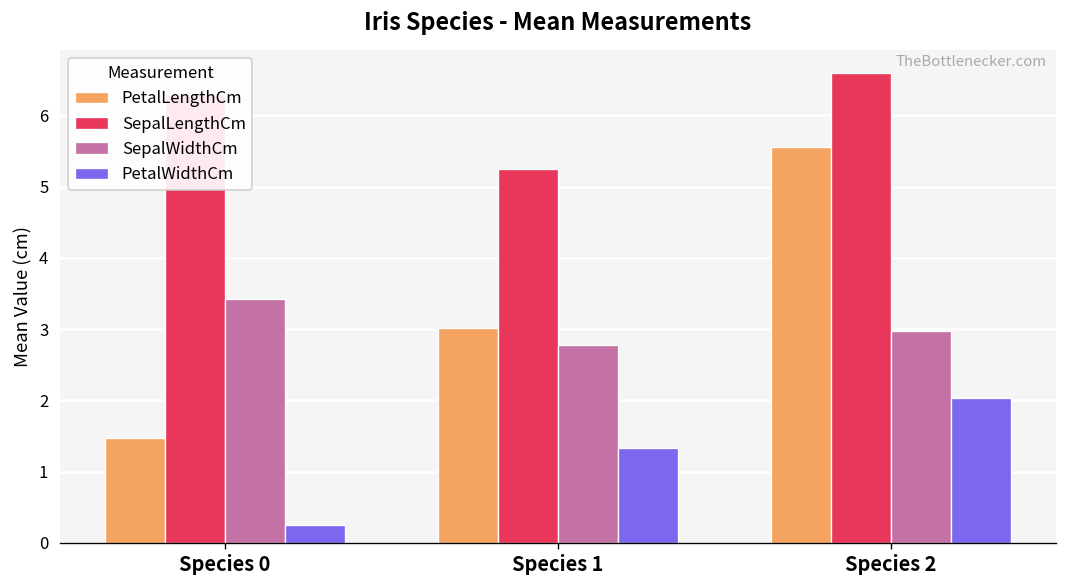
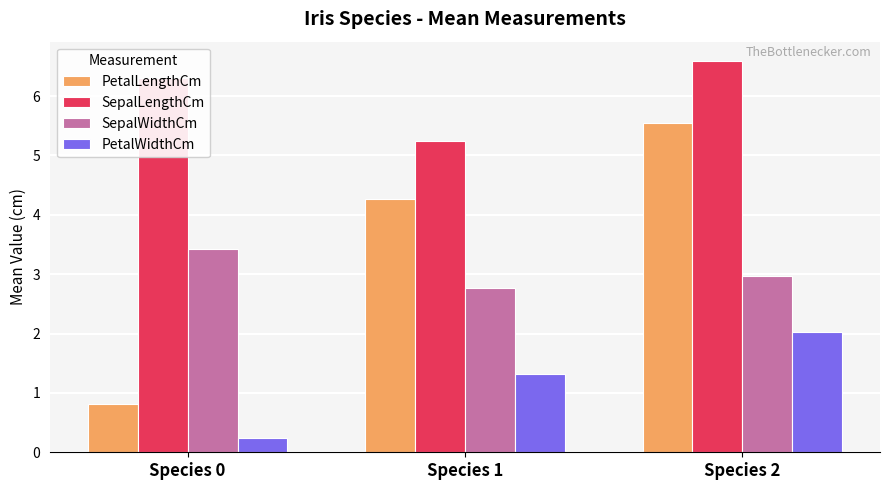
  {
    "PetalLengthCm": {
-     "Species 0": 1.5,
-     "Species 1": 3.0,
+     "Species 0": 0.8,
+     "Species 1": 4.3,
      "Species 2": 5.6
    },
    "SepalLengthCm": {
      "Species 1": 5.3,
      "Species 2": 6.6
    },
    "SepalWidthCm": {
      "Species 0": 3.4,
      "Species 1": 2.8,
      "Species 2": 3.0
    },
    "PetalWidthCm": {
      "Species 0": 0.2,
      "Species 1": 1.3,
      "Species 2": 2.0
    }
  }
